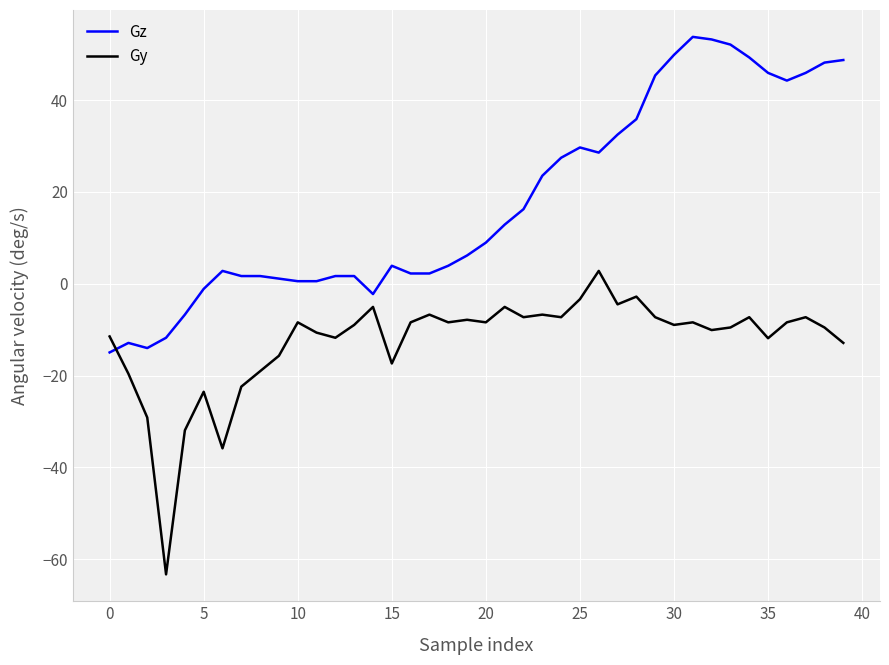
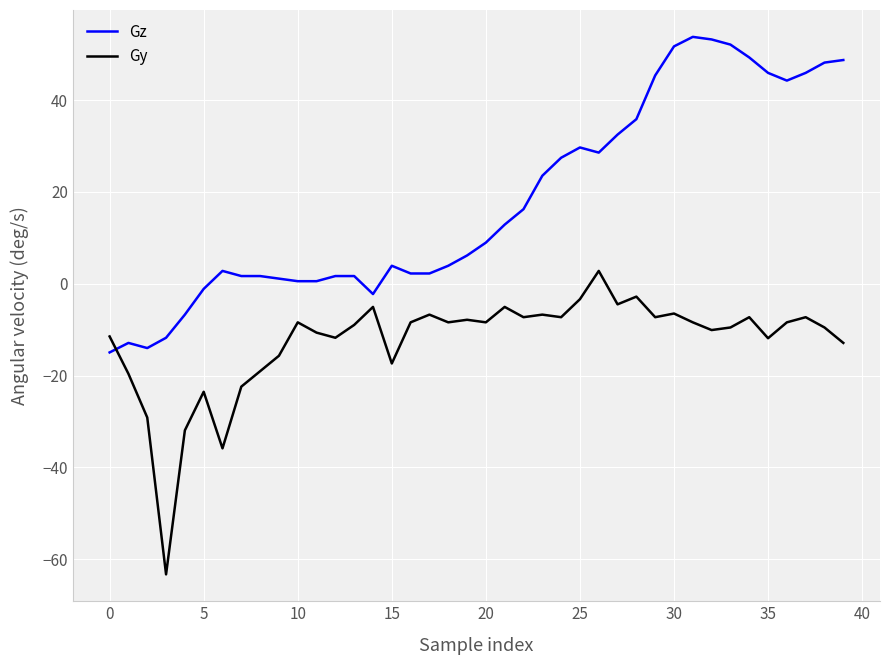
  {
    "Gz": {
      "0": -15,
      "5": -1,
      "10": 1,
      "15": 4,
      "20": 9,
      "25": 30,
-     "30": 50,
+     "30": 52,
      "35": 46
    },
    "Gy": {
      "0": -11,
      "5": -24,
      "10": -8,
      "15": -17,
      "20": -8,
      "25": -3,
-     "30": -9,
+     "30": -6,
      "35": -12
    }
  }
